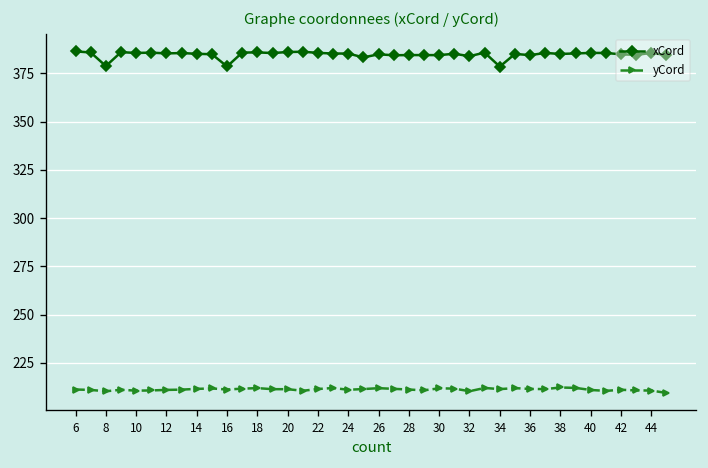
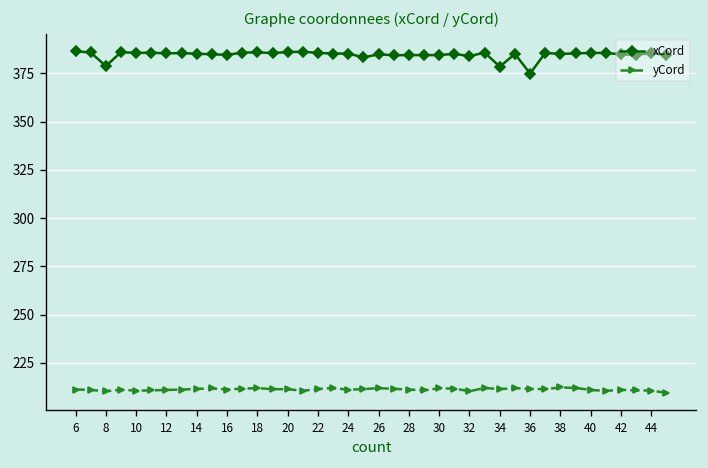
  {
    "xCord": {
      "6": 386,
      "8": 379,
      "10": 386,
      "12": 385,
      "14": 385,
-     "16": 379,
+     "16": 385,
      "18": 386,
      "20": 386,
      "22": 386,
      "24": 385,
      "26": 385,
      "28": 385,
      "30": 385,
      "32": 384,
      "34": 379,
-     "36": 385,
+     "36": 375,
      "38": 385,
      "40": 386
    },
    "yCord": {
      "6": 211,
      "8": 210,
      "10": 211,
      "12": 211,
      "14": 211,
      "16": 211,
      "18": 212,
      "20": 211,
      "22": 211,
      "24": 211,
      "26": 212,
      "28": 211,
      "30": 212,
      "32": 210,
      "34": 211,
      "36": 211,
      "38": 212,
      "40": 211,
      "42": 211,
      "44": 211
    }
  }
